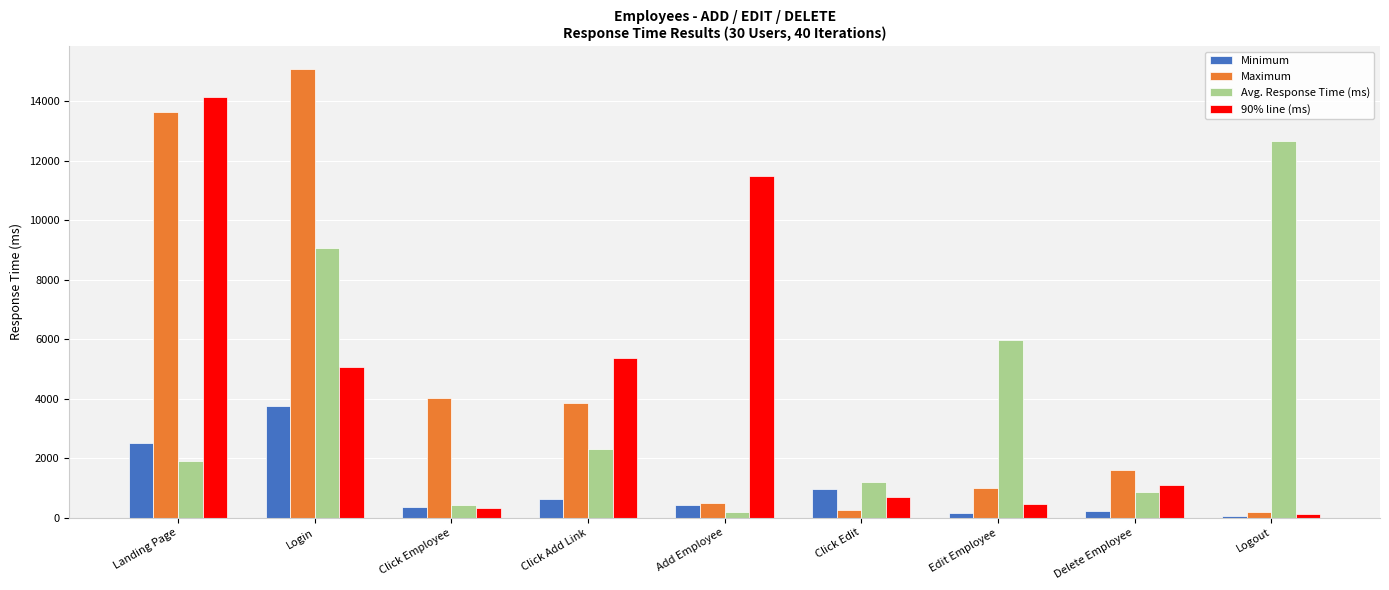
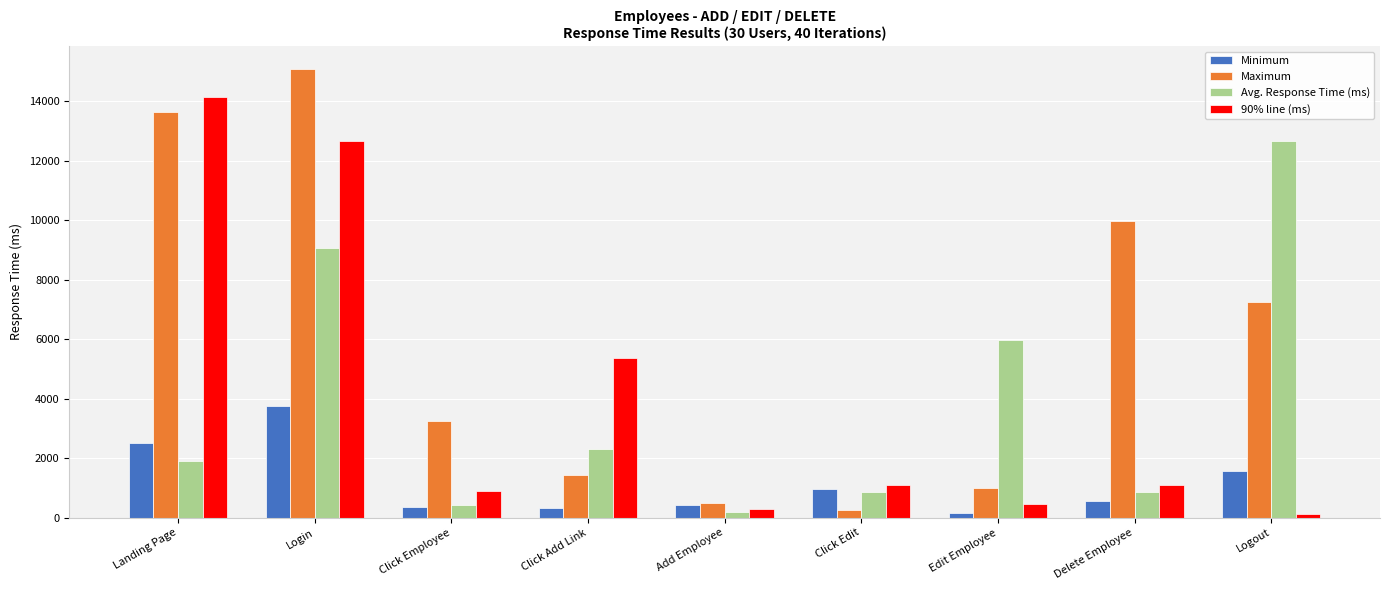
  {
    "Minimum": {
      "Landing Page": 2500,
      "Login": 3800,
      "Click Employee": 400,
-     "Click Add Link": 600,
+     "Click Add Link": 300,
      "Add Employee": 400,
      "Click Edit": 1000,
      "Edit Employee": 100,
-     "Delete Employee": 200,
-     "Logout": 0
+     "Delete Employee": 600,
+     "Logout": 1600
    },
    "Maximum": {
      "Landing Page": 13600,
      "Login": 15100,
-     "Click Employee": 4000,
-     "Click Add Link": 3800,
+     "Click Employee": 3200,
+     "Click Add Link": 1400,
      "Add Employee": 500,
      "Click Edit": 300,
      "Edit Employee": 1000,
-     "Delete Employee": 1600,
-     "Logout": 200
+     "Delete Employee": 10000,
+     "Logout": 7200
    },
    "Avg. Response Time (ms)": {
      "Landing Page": 1900,
      "Login": 9100,
      "Click Employee": 400,
      "Click Add Link": 2300,
      "Add Employee": 200,
-     "Click Edit": 1200,
+     "Click Edit": 900,
      "Edit Employee": 6000,
      "Delete Employee": 900,
      "Logout": 12700
    },
    "90% line (ms)": {
      "Landing Page": 14100,
-     "Login": 5100,
-     "Click Employee": 300,
+     "Login": 12700,
+     "Click Employee": 900,
      "Click Add Link": 5400,
-     "Add Employee": 11500,
-     "Click Edit": 700,
+     "Add Employee": 300,
+     "Click Edit": 1100,
      "Edit Employee": 500,
      "Delete Employee": 1100,
      "Logout": 100
    }
  }
